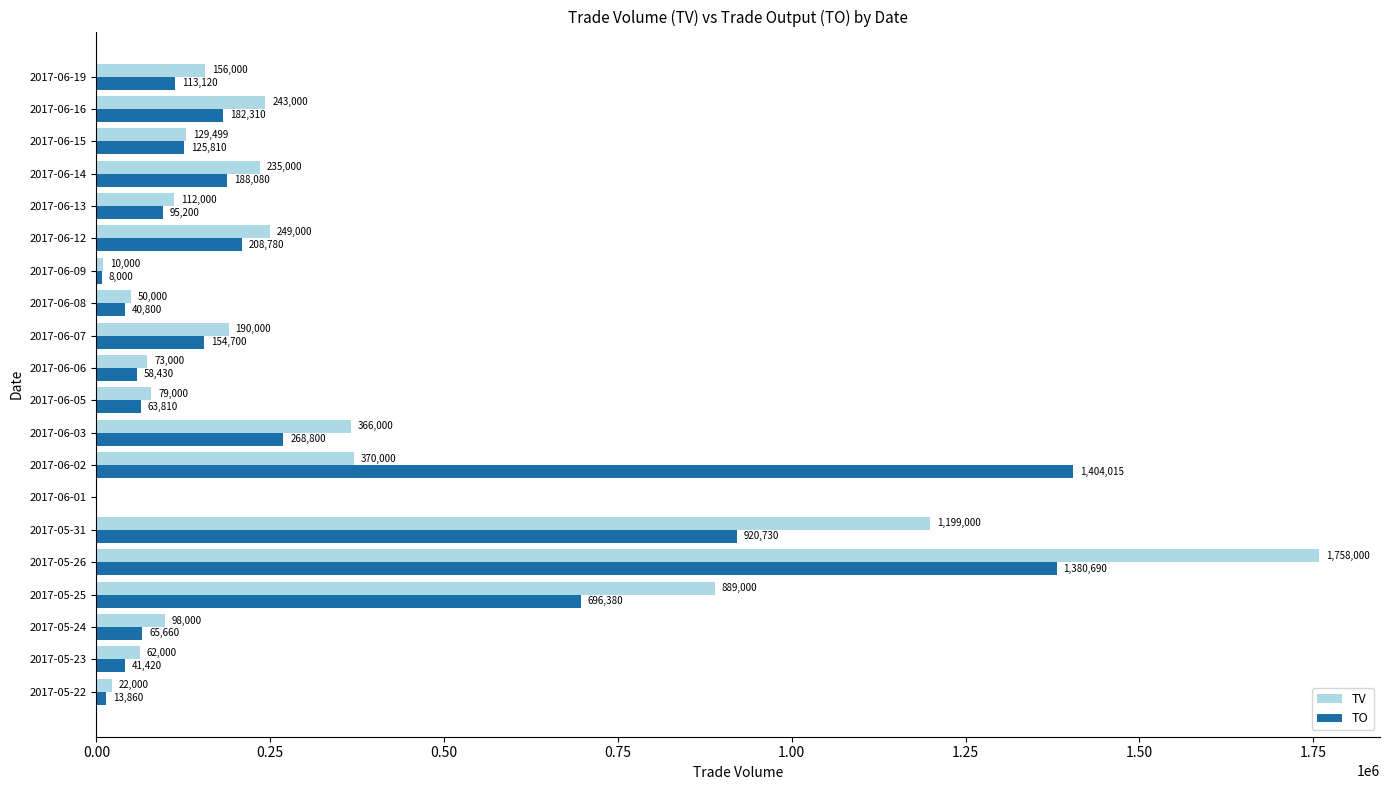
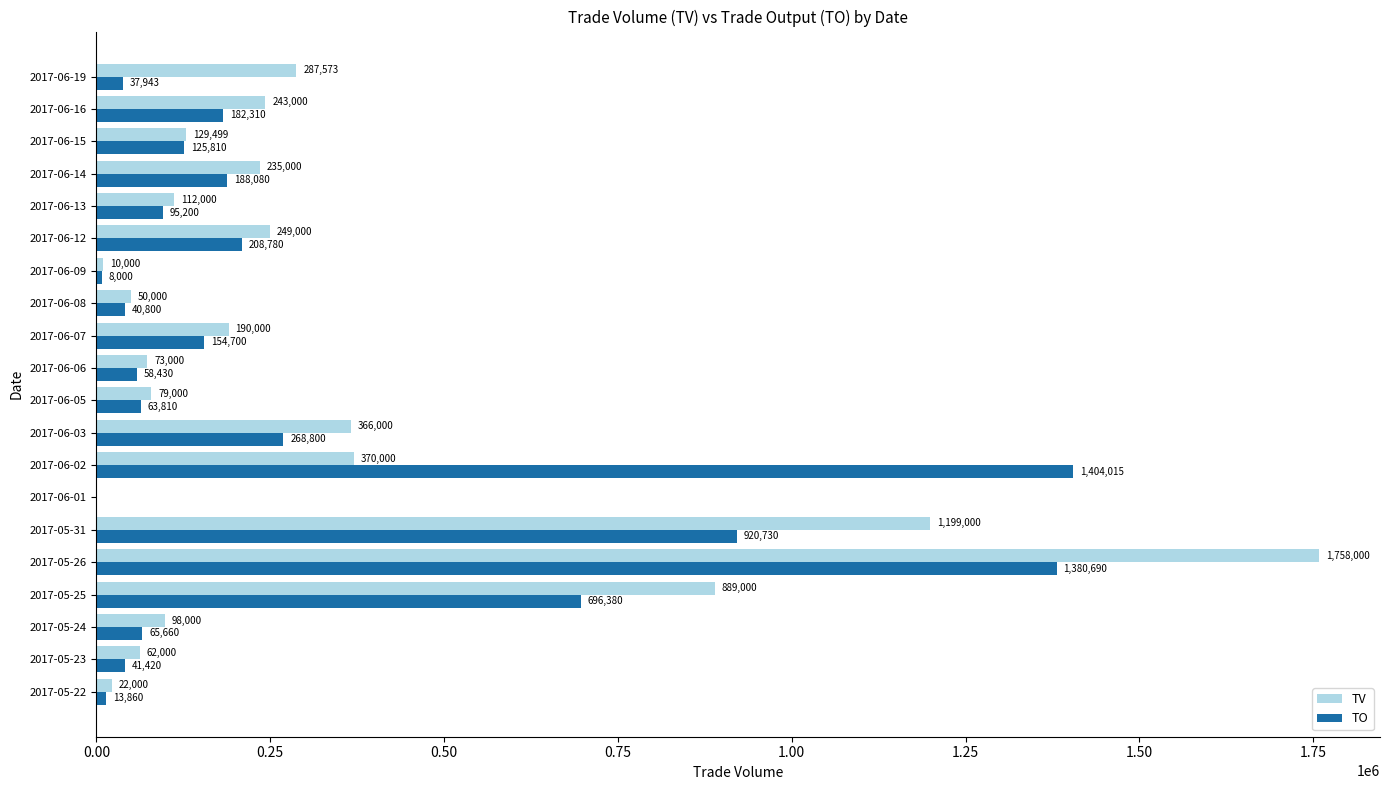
  {
    "TV": {
-     "2017-06-19": "156,000",
+     "2017-06-19": "287,573",
      "2017-06-16": "243,000",
      "2017-06-15": "129,499",
      "2017-06-14": "235,000",
      "2017-06-13": "112,000",
      "2017-06-12": "249,000",
      "2017-06-09": "10,000",
      "2017-06-08": "50,000",
      "2017-06-07": "190,000",
      "2017-06-06": "73,000",
      "2017-06-05": "79,000",
      "2017-06-03": "366,000",
      "2017-06-02": "370,000",
      "2017-05-31": "1,199,000",
      "2017-05-26": "1,758,000",
      "2017-05-25": "889,000",
      "2017-05-24": "98,000",
      "2017-05-23": "62,000",
      "2017-05-22": "22,000"
    },
    "TO": {
-     "2017-06-19": "113,120",
+     "2017-06-19": "37,943",
      "2017-06-16": "182,310",
      "2017-06-15": "125,810",
      "2017-06-14": "188,080",
      "2017-06-13": "95,200",
      "2017-06-12": "208,780",
      "2017-06-09": "8,000",
      "2017-06-08": "40,800",
      "2017-06-07": "154,700",
      "2017-06-06": "58,430",
      "2017-06-05": "63,810",
      "2017-06-03": "268,800",
      "2017-06-02": "1,404,015",
      "2017-05-31": "920,730",
      "2017-05-26": "1,380,690",
      "2017-05-25": "696,380",
      "2017-05-24": "65,660",
      "2017-05-23": "41,420",
      "2017-05-22": "13,860"
    }
  }
